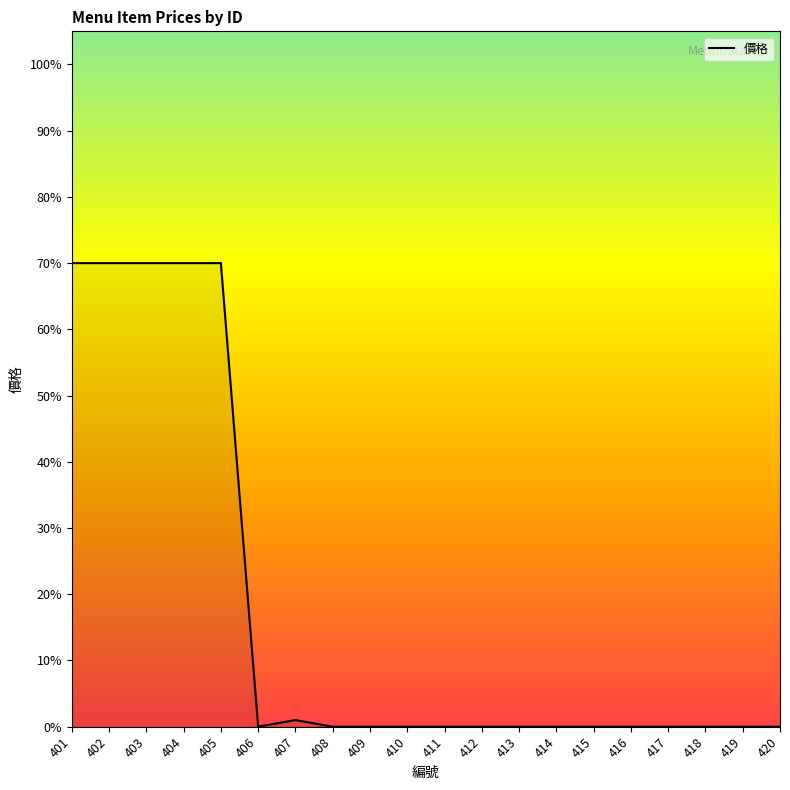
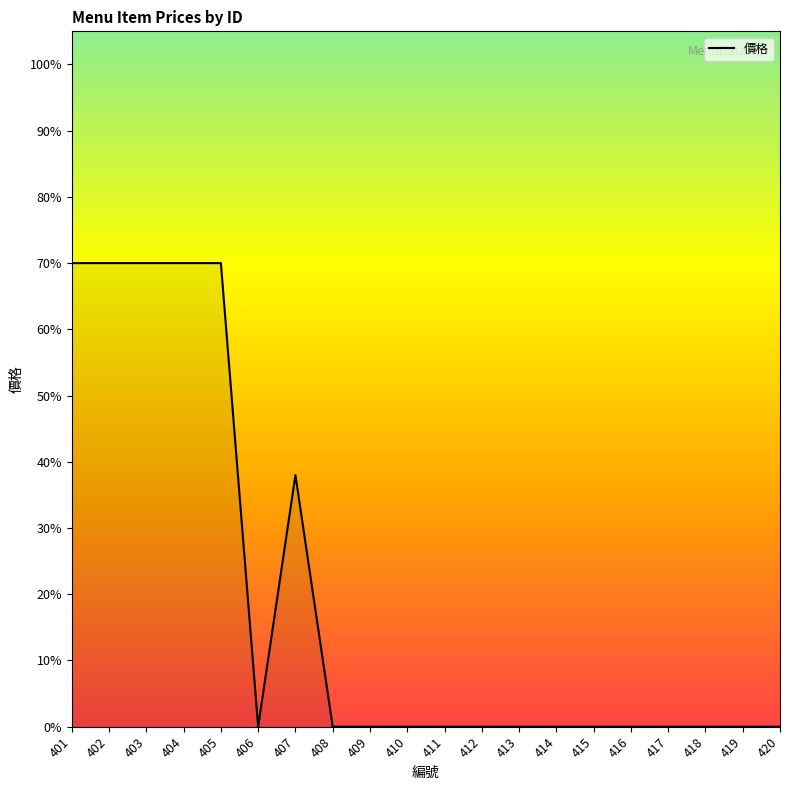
  {
    "401": "70%",
    "402": "70%",
    "403": "70%",
    "404": "70%",
    "405": "70%",
    "406": "0%",
-   "407": "1%",
+   "407": "38%",
    "408": "0%",
    "409": "0%",
    "410": "0%",
    "411": "0%",
    "412": "0%",
    "413": "0%",
    "414": "0%",
    "415": "0%",
    "416": "0%",
    "417": "0%",
    "418": "0%",
    "419": "0%",
    "420": "0%"
  }
